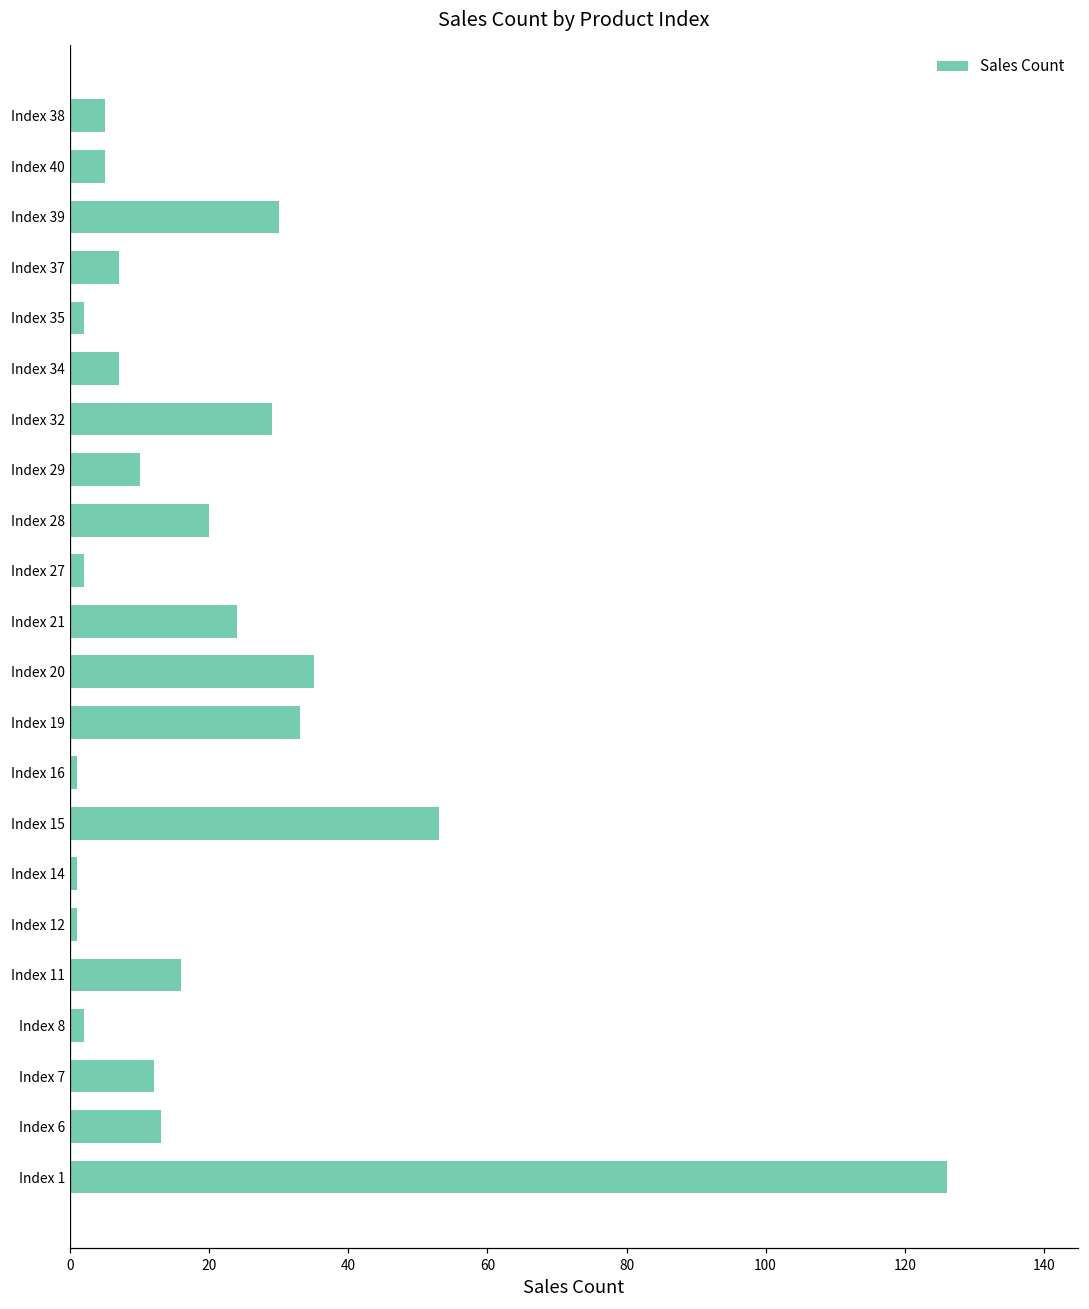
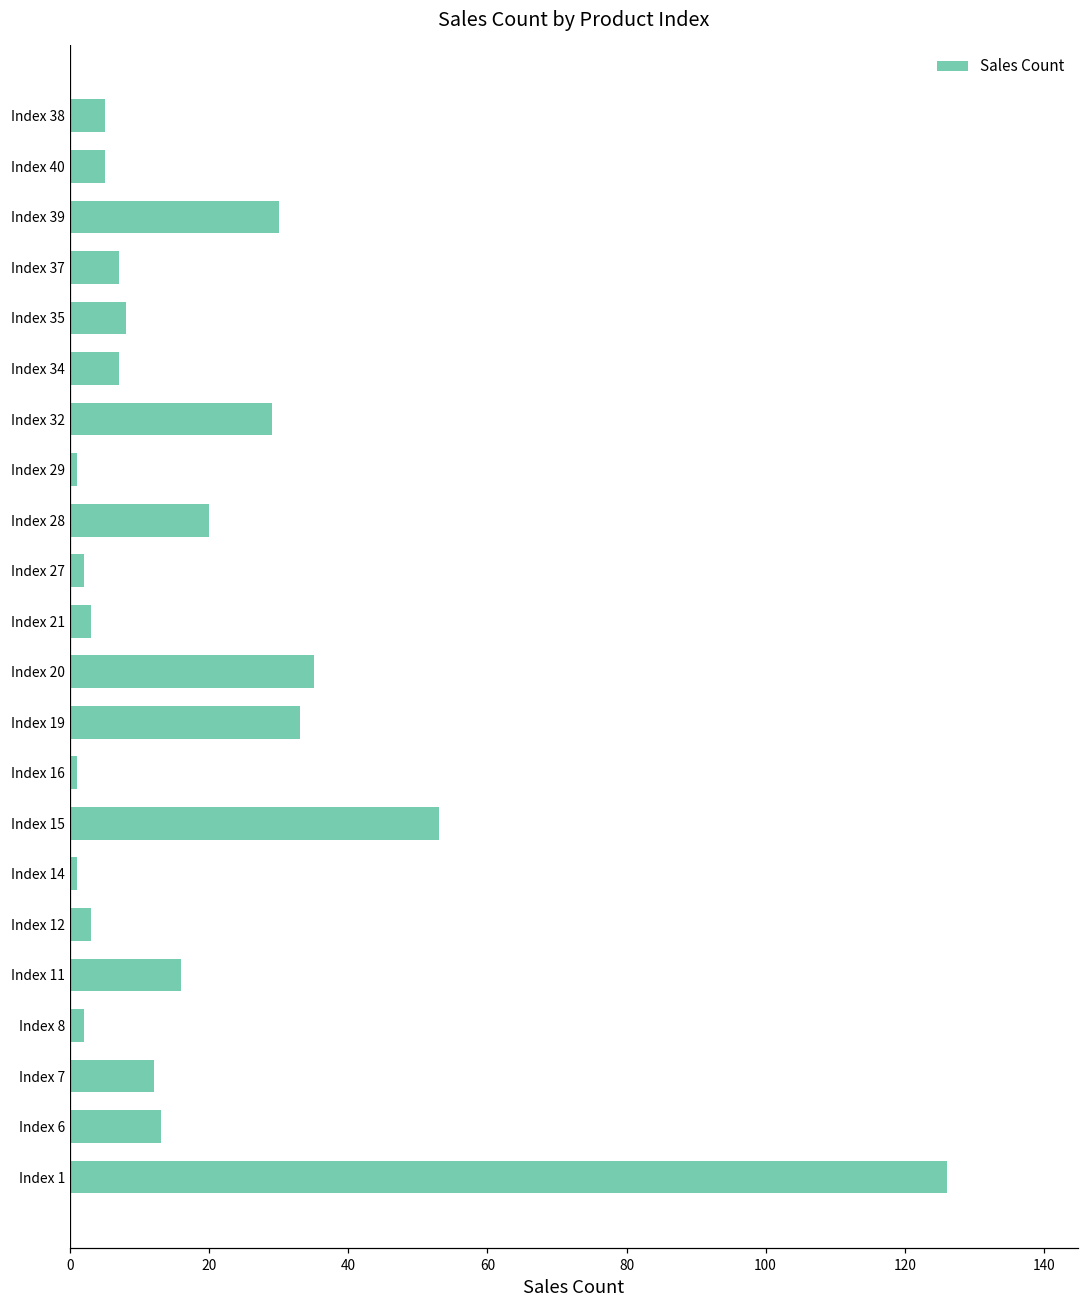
  {
    "Index 38": 5,
    "Index 40": 5,
    "Index 39": 30,
    "Index 37": 7,
-   "Index 35": 2,
+   "Index 35": 8,
    "Index 34": 7,
    "Index 32": 29,
-   "Index 29": 10,
+   "Index 29": 1,
    "Index 28": 20,
    "Index 27": 2,
-   "Index 21": 24,
+   "Index 21": 3,
    "Index 20": 35,
    "Index 19": 33,
    "Index 16": 1,
    "Index 15": 53,
    "Index 14": 1,
-   "Index 12": 1,
+   "Index 12": 3,
    "Index 11": 16,
    "Index 8": 2,
    "Index 7": 12,
    "Index 6": 13,
    "Index 1": 126
  }
